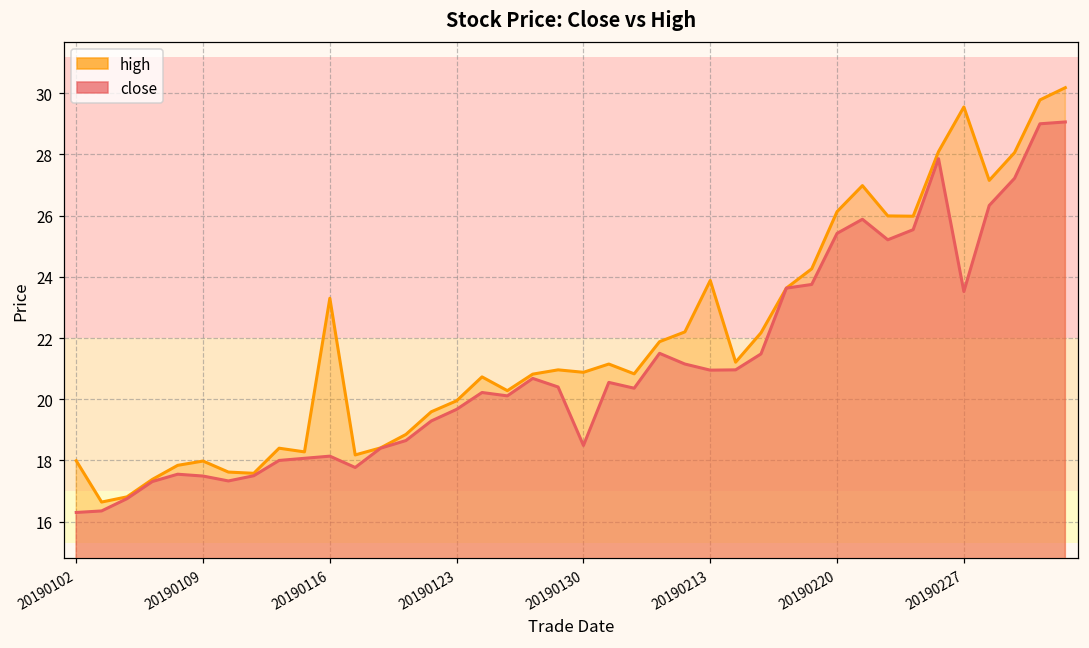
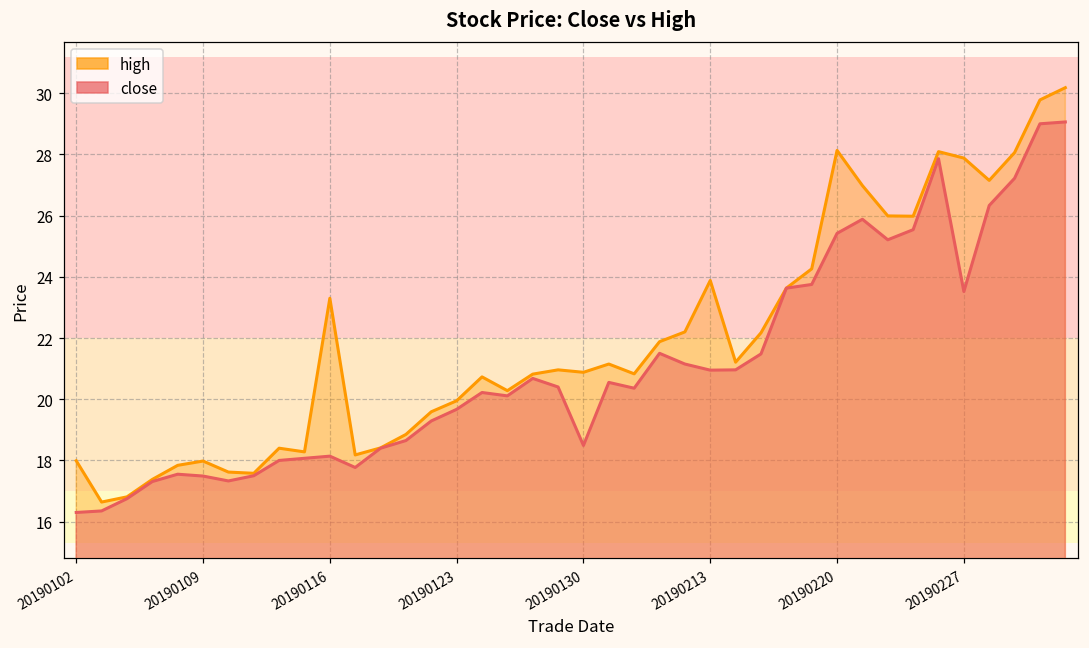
  {
    "high": {
      "20190102": 18.0,
      "20190109": 18.0,
      "20190116": 23.3,
      "20190123": 20.0,
      "20190130": 20.9,
      "20190213": 23.9,
-     "20190220": 26.1,
-     "20190227": 29.6
+     "20190220": 28.1,
+     "20190227": 27.9
    },
    "close": {
      "20190102": 16.3,
      "20190109": 17.5,
      "20190116": 18.1,
      "20190123": 19.7,
      "20190130": 18.5,
      "20190213": 21.0,
      "20190220": 25.4,
      "20190227": 23.5
    }
  }
